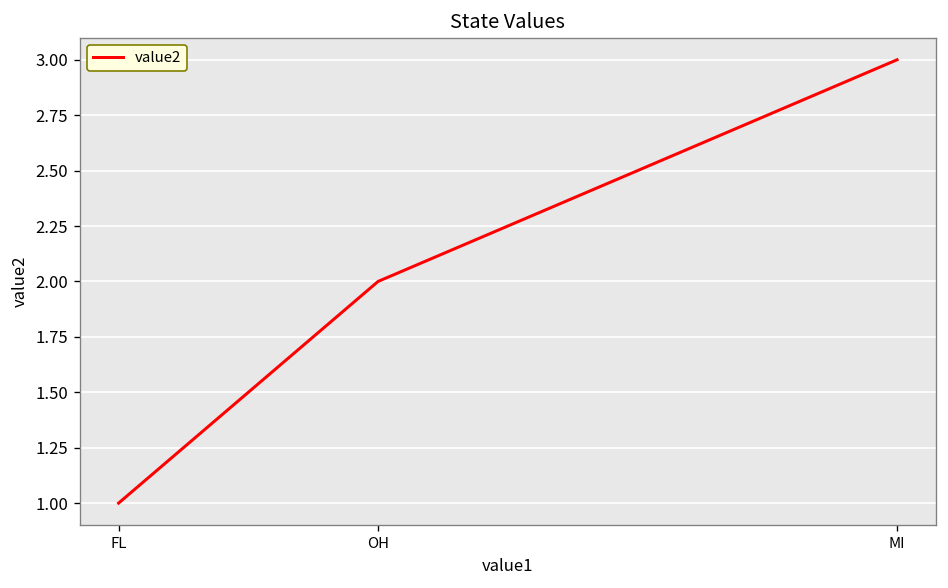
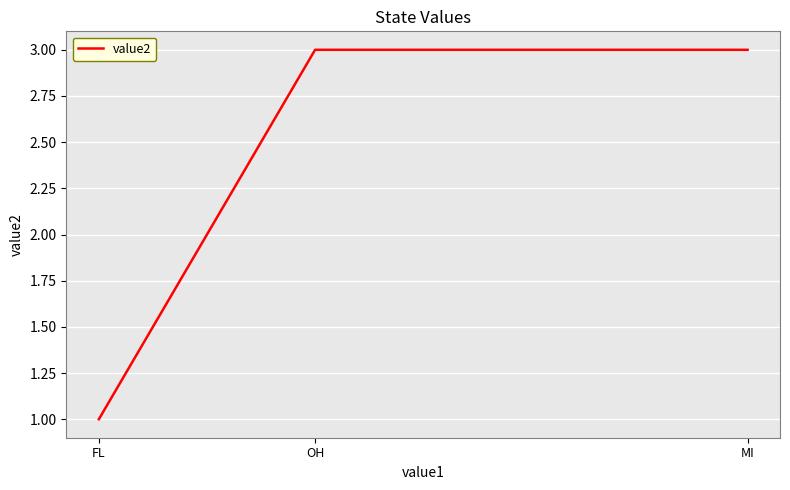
  {
    "FL": 1,
-   "OH": 2,
+   "OH": 3,
    "MI": 3
  }
